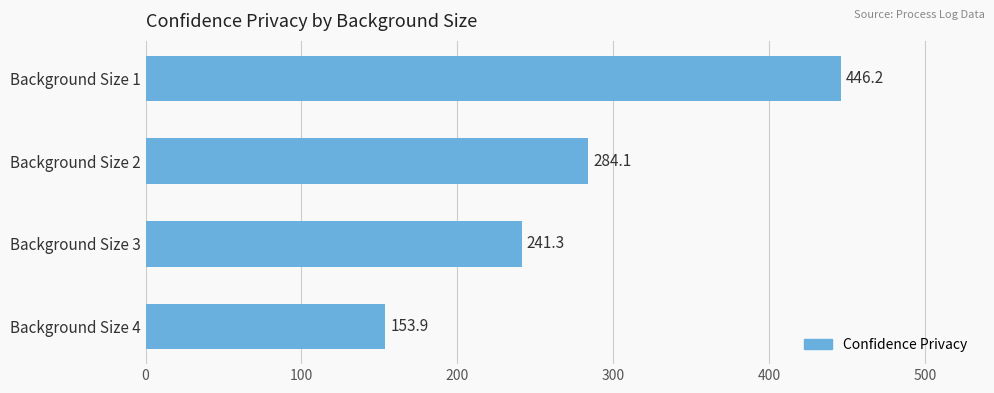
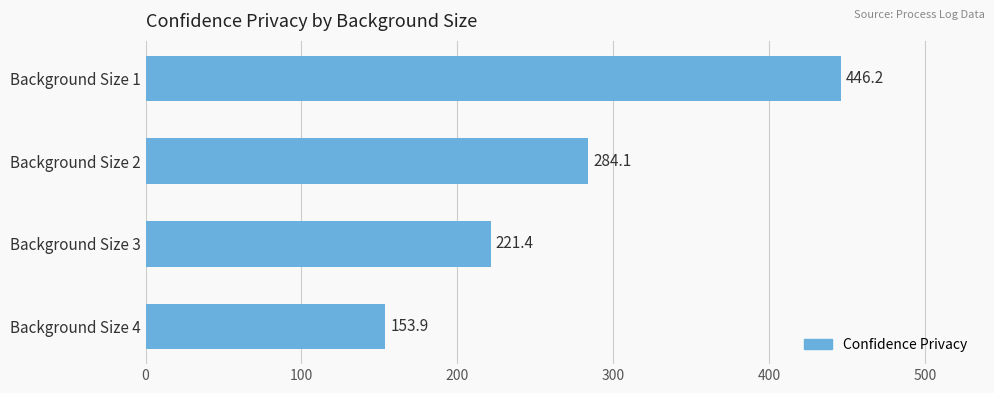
  {
    "Background Size 1": 446.2,
    "Background Size 2": 284.1,
-   "Background Size 3": 241.3,
+   "Background Size 3": 221.4,
    "Background Size 4": 153.9
  }
